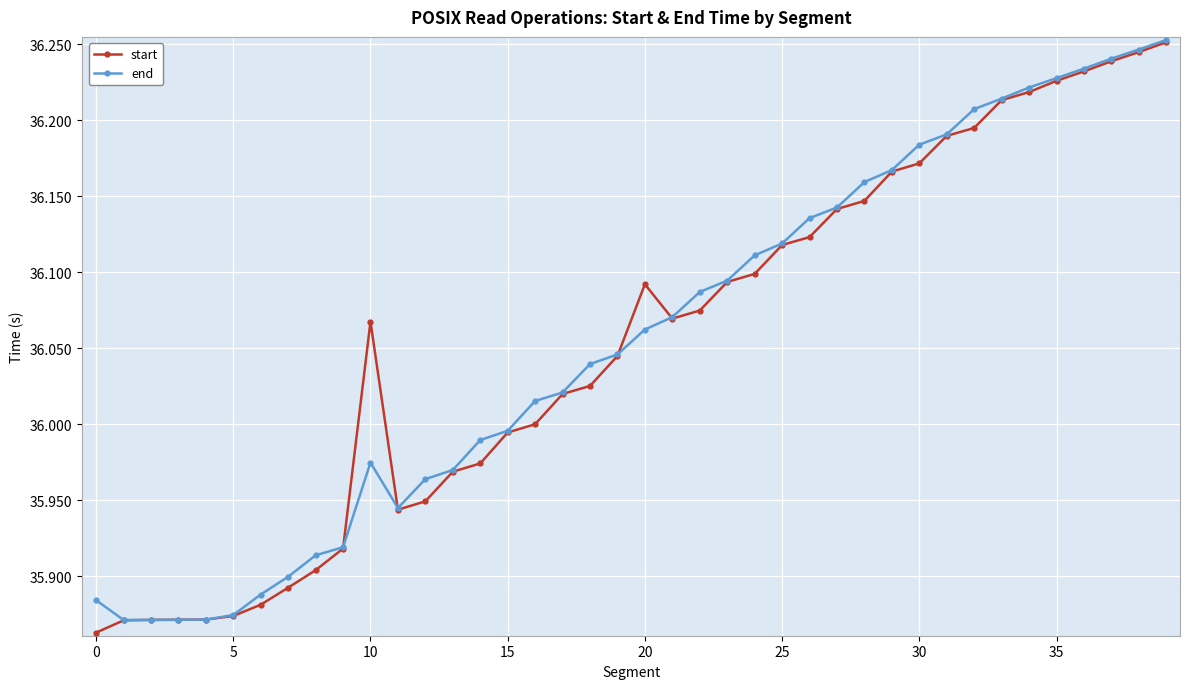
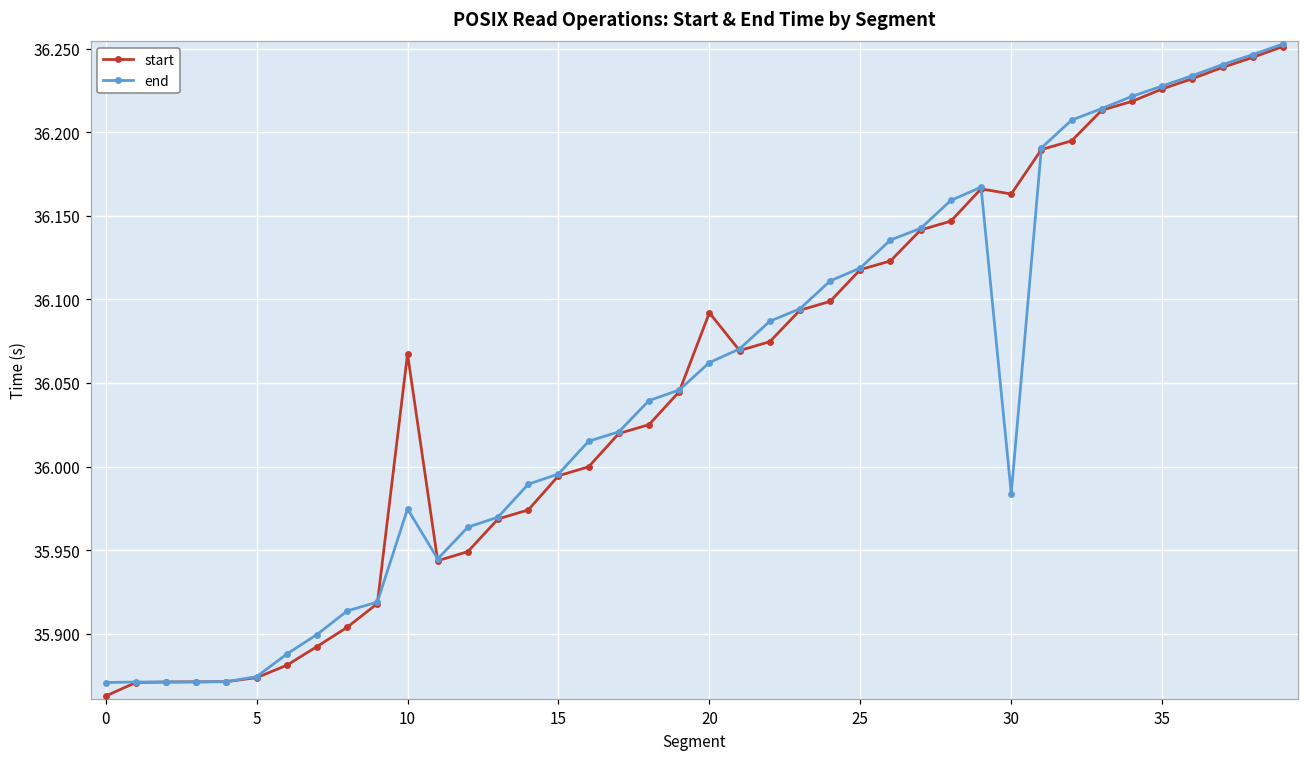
  {
    "start": {
      "0": 35.863,
      "10": 36.067,
      "20": 36.092,
-     "30": 36.172,
+     "30": 36.163,
      "35": 36.226
    },
    "end": {
-     "0": 35.884,
+     "0": 35.871,
      "10": 35.975,
      "20": 36.062,
-     "30": 36.184,
+     "30": 35.984,
      "35": 36.228
    }
  }
